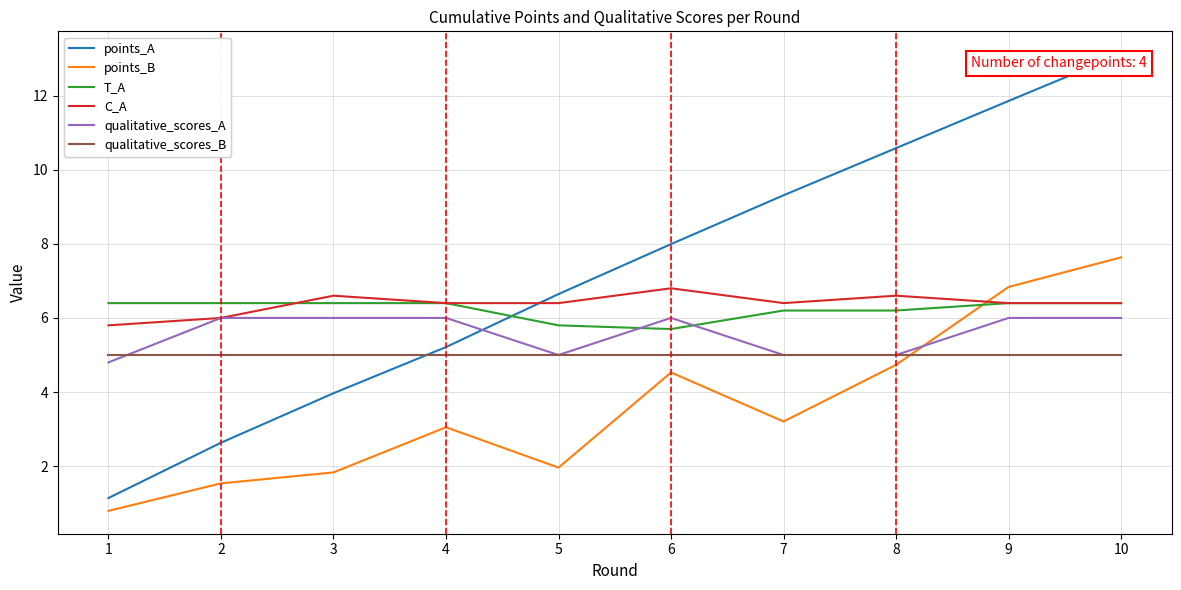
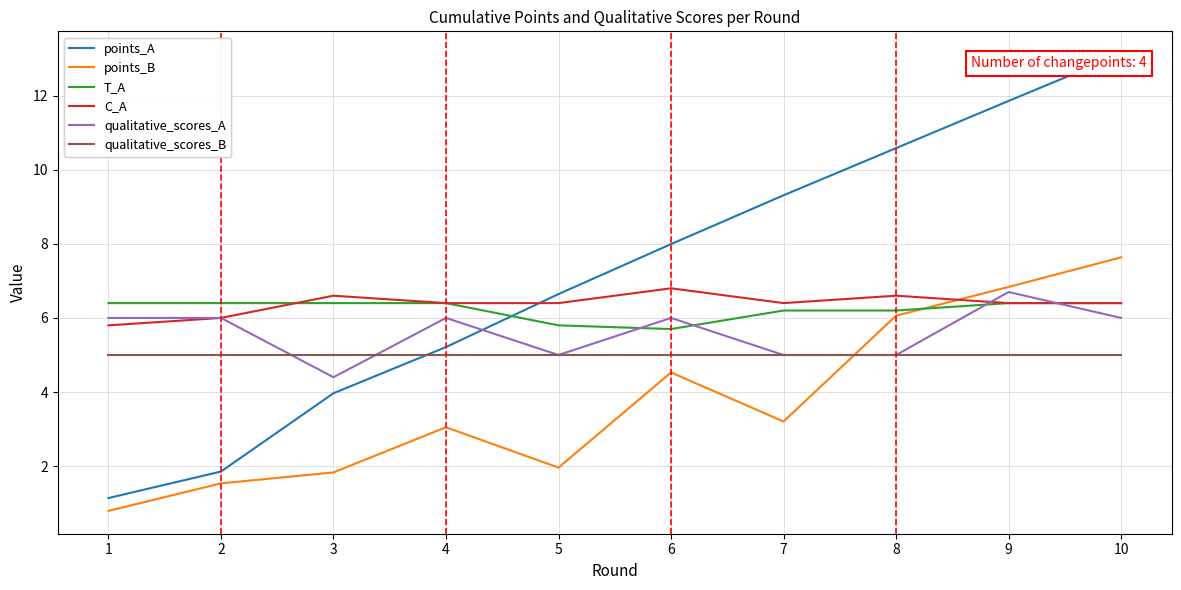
  {
    "points_A": {
      "1": 1.1,
-     "2": 2.6,
+     "2": 1.9,
      "3": 4.0,
      "4": 5.2,
      "5": 6.6,
      "6": 8.0,
      "7": 9.3,
      "8": 10.6,
      "9": 11.9
    },
    "points_B": {
      "1": 0.8,
      "2": 1.5,
      "3": 1.8,
      "4": 3.1,
      "5": 2.0,
      "6": 4.5,
      "7": 3.2,
-     "8": 4.7,
+     "8": 6.1,
      "9": 6.8,
      "10": 7.6
    },
    "T_A": {
      "1": 6.4,
      "2": 6.4,
      "3": 6.4,
      "5": 5.8,
      "6": 5.7,
      "7": 6.2,
      "8": 6.2
    },
    "C_A": {
      "1": 5.8,
      "3": 6.6,
      "5": 6.4,
      "6": 6.8,
      "7": 6.4,
      "8": 6.6
    },
    "qualitative_scores_A": {
-     "1": 4.8,
-     "3": 6.0,
+     "1": 6.0,
+     "3": 4.4,
      "4": 6.0,
      "6": 6.0,
-     "9": 6.0,
+     "9": 6.7,
      "10": 6.0
    },
    "qualitative_scores_B": {
      "1": 5.0,
      "2": 5.0,
      "3": 5.0,
      "4": 5.0,
      "6": 5.0,
      "9": 5.0,
      "10": 5.0
    }
  }
